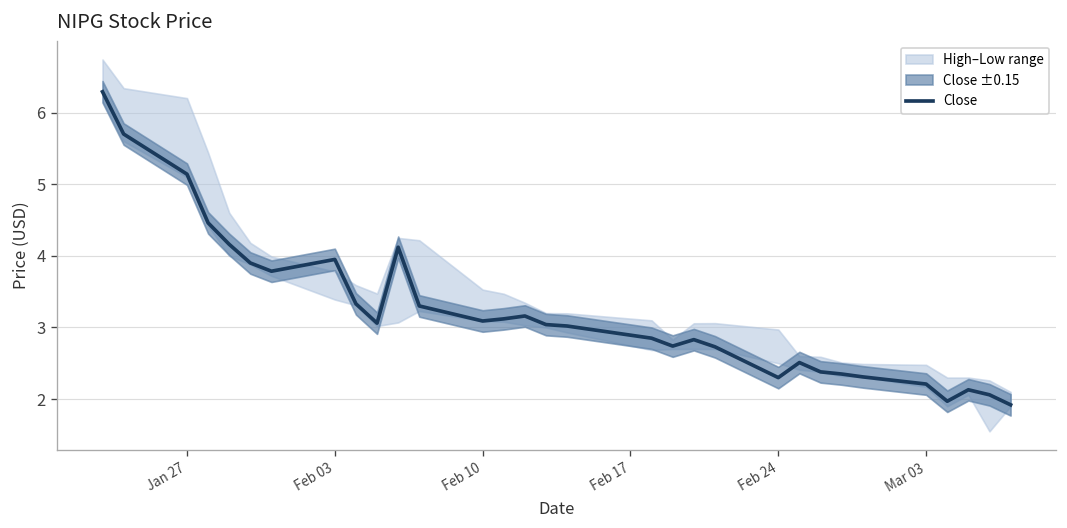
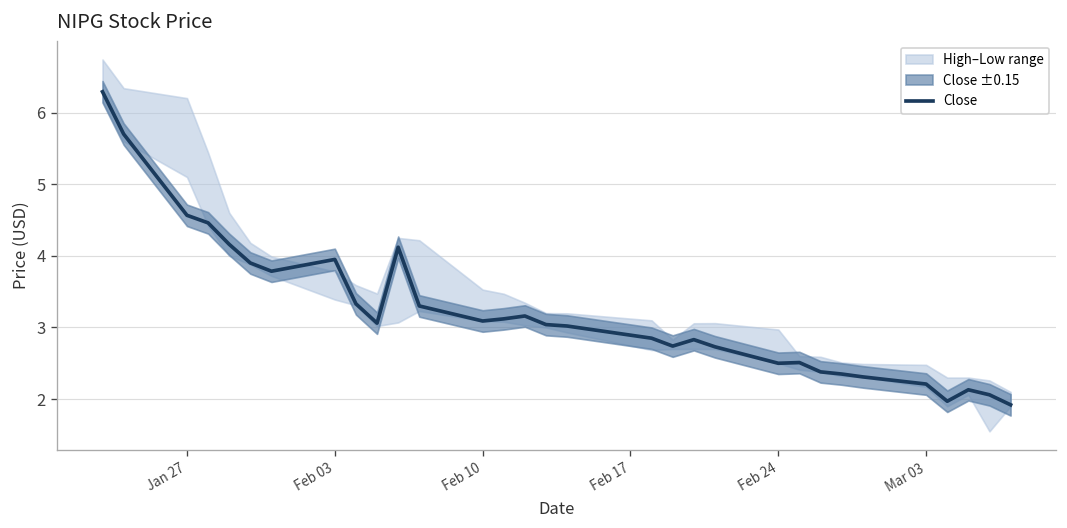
  {
    "Close": {
-     "Jan 27": 5.1,
+     "Jan 27": 4.6,
      "Feb 03": 3.9,
      "Feb 10": 3.1,
-     "Feb 24": 2.3,
+     "Feb 24": 2.5,
      "Mar 03": 2.2
    }
  }
